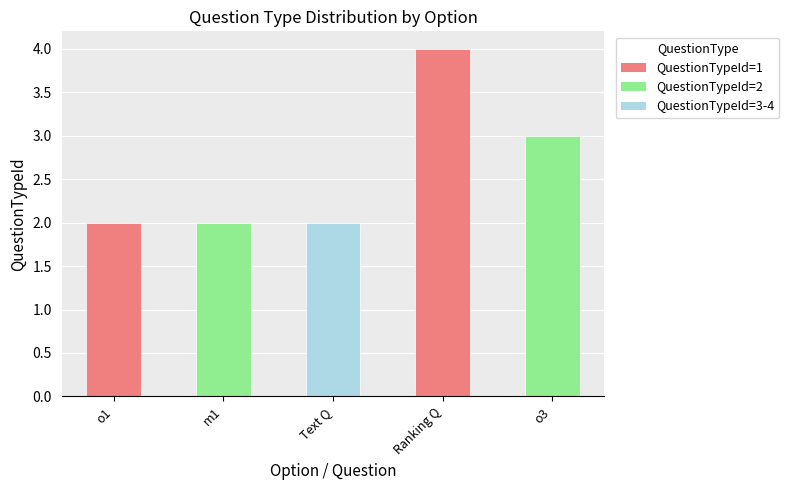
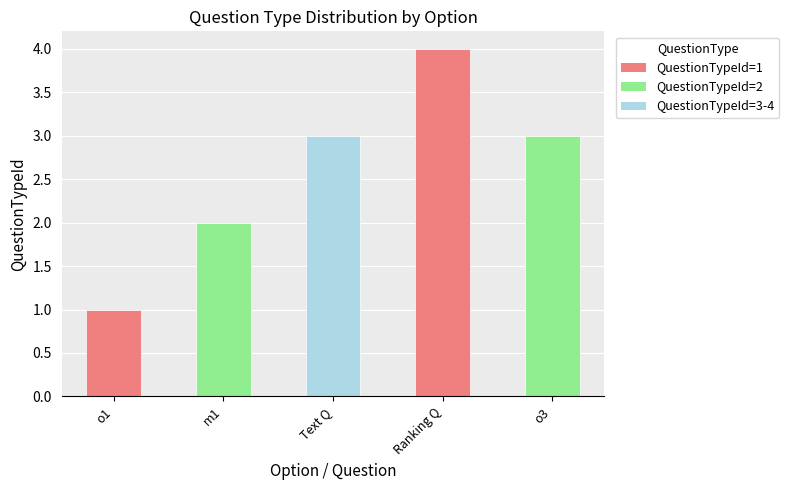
  {
-   "o1": 2,
+   "o1": 1,
    "m1": 2,
-   "Text Q": 2,
+   "Text Q": 3,
    "Ranking Q": 4,
    "o3": 3
  }
